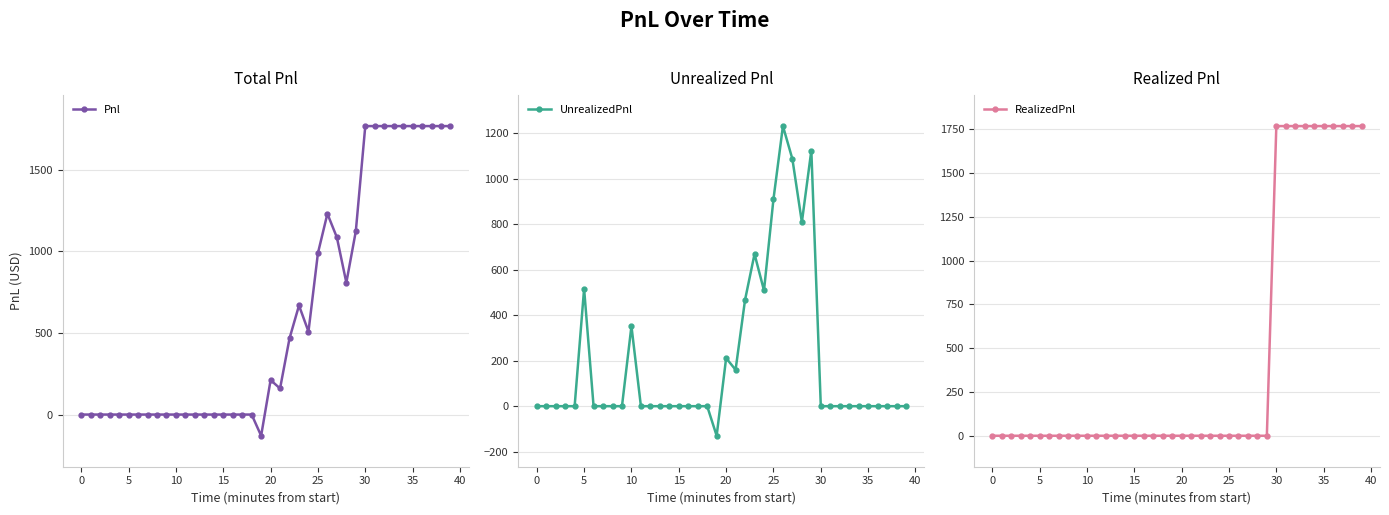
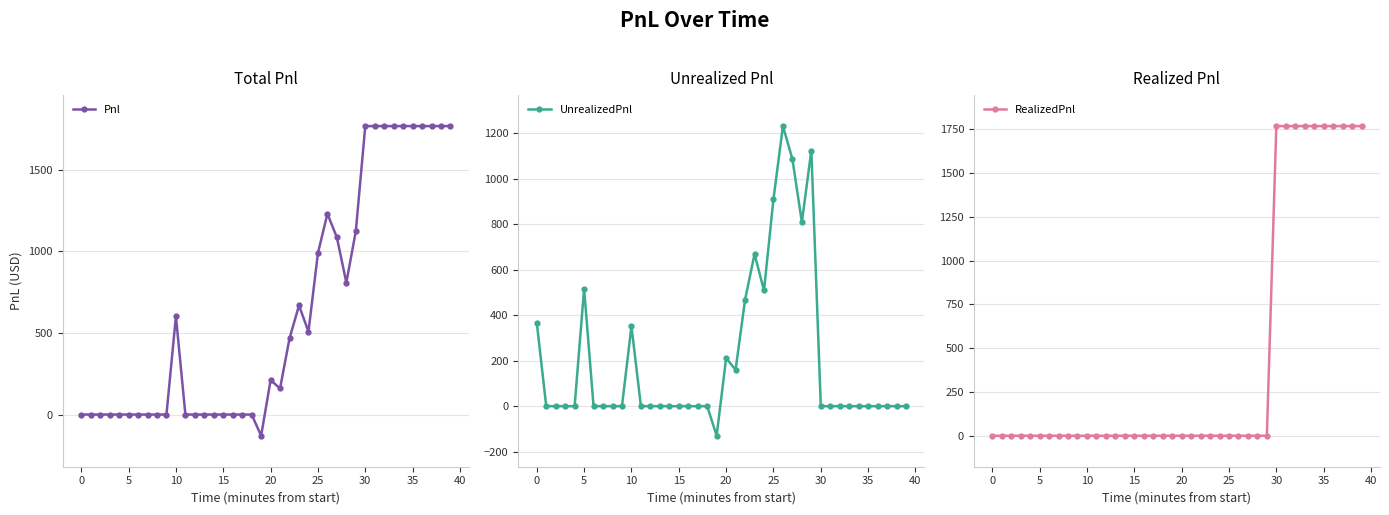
  {
    "Total Pnl": {
      "0": 0,
      "5": 0,
-     "10": 0,
+     "10": 600,
      "15": 0,
      "20": 210,
      "25": 990,
      "30": 1770,
      "35": 1770
    },
    "Unrealized Pnl": {
-     "0": 0,
+     "0": 370,
      "5": 520,
      "10": 350,
      "15": 0,
      "20": 210,
      "25": 910,
      "30": 0,
      "35": 0
    },
    "Realized Pnl": {
      "0": 0,
      "5": 0,
      "10": 0,
      "15": 0,
      "20": 0,
      "25": 0,
      "30": 1770,
      "35": 1770
    }
  }
